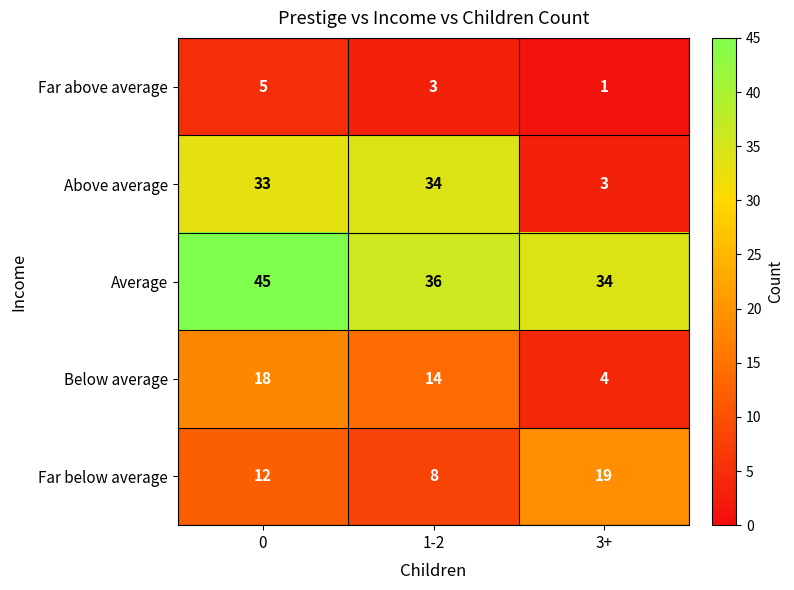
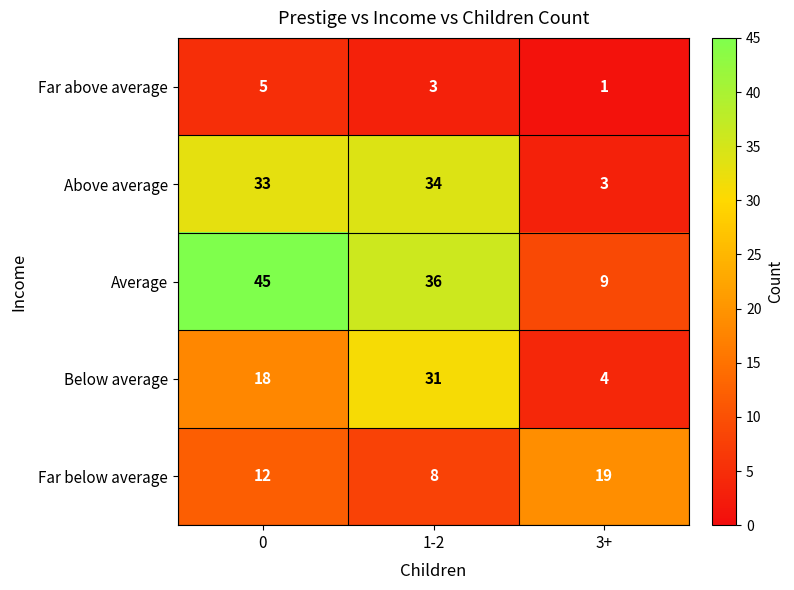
  {
    "Far above average": {
      "0": 5,
      "1-2": 3,
      "3+": 1
    },
    "Above average": {
      "0": 33,
      "1-2": 34,
      "3+": 3
    },
    "Average": {
      "0": 45,
      "1-2": 36,
-     "3+": 34
+     "3+": 9
    },
    "Below average": {
      "0": 18,
-     "1-2": 14,
+     "1-2": 31,
      "3+": 4
    },
    "Far below average": {
      "0": 12,
      "1-2": 8,
      "3+": 19
    }
  }
